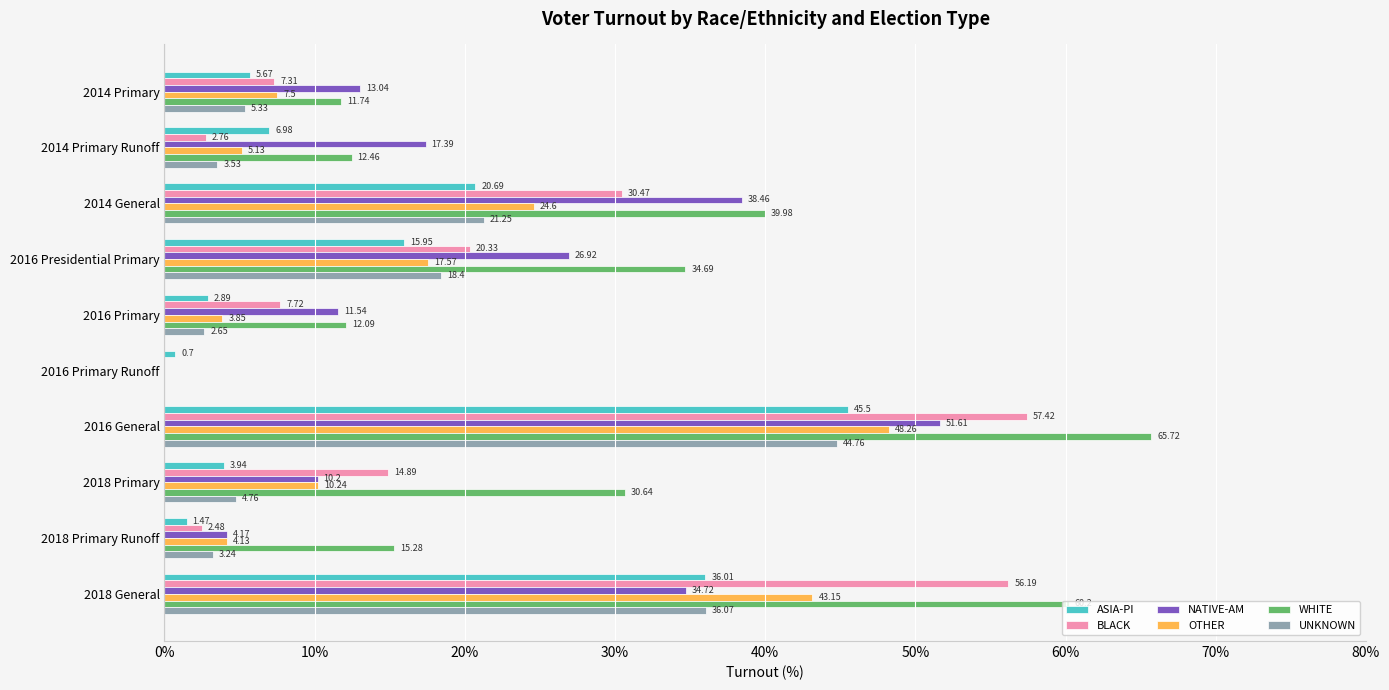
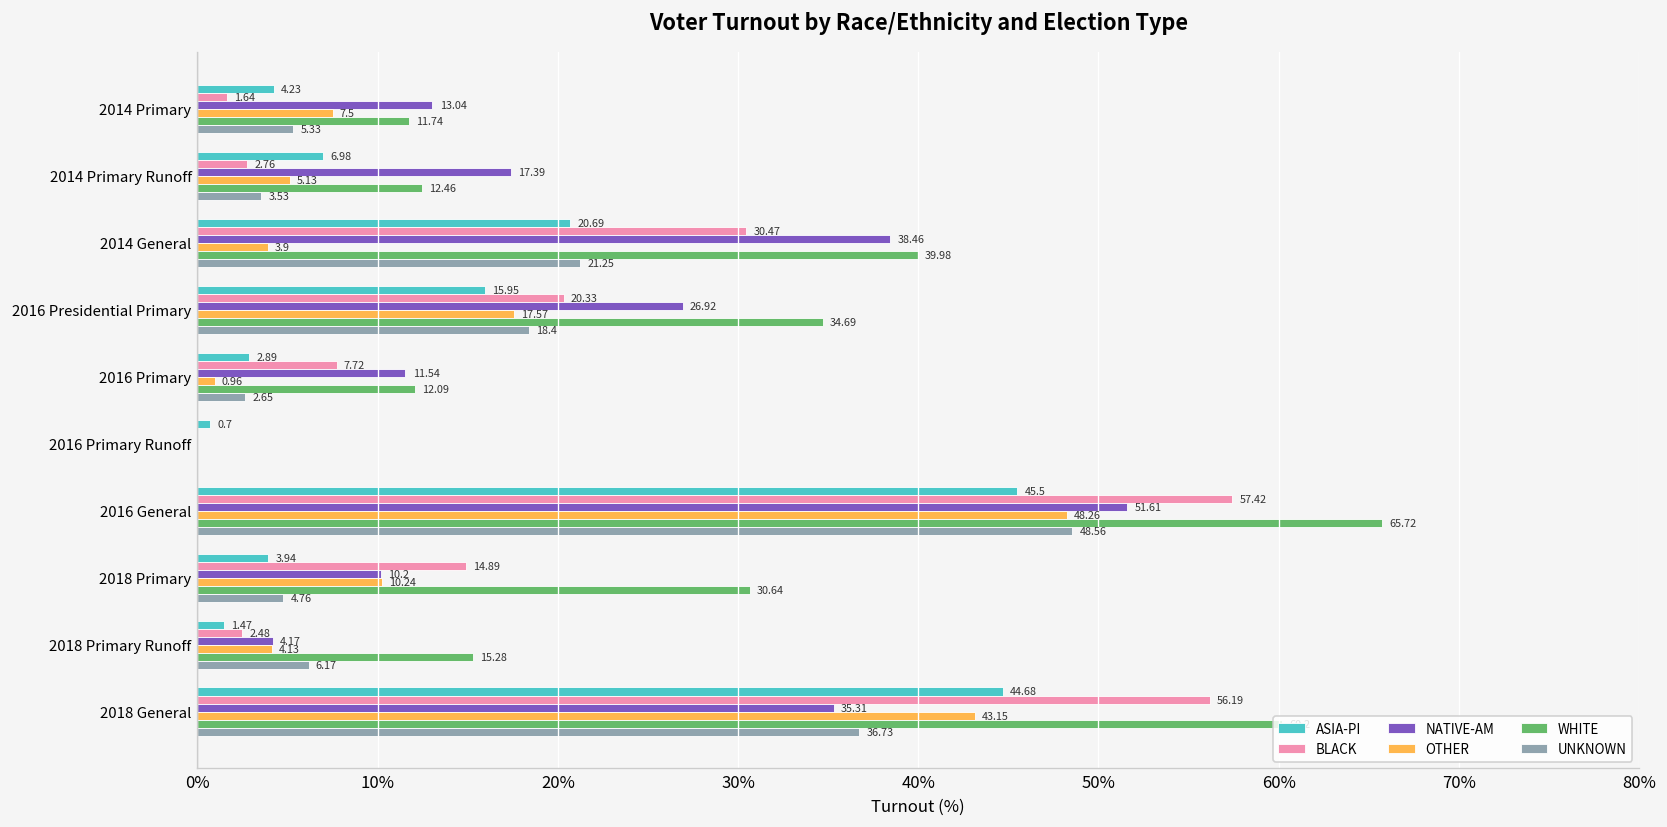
  {
    "ASIA-PI": {
-     "2014 Primary": 5.67,
+     "2014 Primary": 4.23,
      "2014 Primary Runoff": 6.98,
      "2014 General": 20.69,
      "2016 Presidential Primary": 15.95,
      "2016 Primary": 2.89,
      "2016 Primary Runoff": 0.7,
      "2016 General": 45.5,
      "2018 Primary": 3.94,
      "2018 Primary Runoff": 1.47,
-     "2018 General": 36.01
+     "2018 General": 44.68
    },
    "BLACK": {
-     "2014 Primary": 7.31,
+     "2014 Primary": 1.64,
      "2014 Primary Runoff": 2.76,
      "2014 General": 30.47,
      "2016 Presidential Primary": 20.33,
      "2016 Primary": 7.72,
      "2016 General": 57.42,
      "2018 Primary": 14.89,
      "2018 Primary Runoff": 2.48,
      "2018 General": 56.19
    },
    "NATIVE-AM": {
      "2014 Primary": 13.04,
      "2014 Primary Runoff": 17.39,
      "2014 General": 38.46,
      "2016 Presidential Primary": 26.92,
      "2016 Primary": 11.54,
      "2016 General": 51.61,
-     "2018 General": 34.72
+     "2018 General": 35.31
    },
    "OTHER": {
      "2014 Primary": 7.5,
      "2014 Primary Runoff": 5.13,
-     "2014 General": 24.6,
+     "2014 General": 3.9,
      "2016 Presidential Primary": 17.57,
-     "2016 Primary": 3.85,
+     "2016 Primary": 0.96,
      "2016 General": 48.26,
      "2018 General": 43.15
    },
    "WHITE": {
      "2014 Primary": 11.74,
      "2014 Primary Runoff": 12.46,
      "2014 General": 39.98,
      "2016 Presidential Primary": 34.69,
      "2016 Primary": 12.09,
      "2016 General": 65.72,
      "2018 Primary": 30.64,
      "2018 Primary Runoff": 15.28
    },
    "UNKNOWN": {
      "2014 Primary": 5.33,
      "2014 Primary Runoff": 3.53,
      "2014 General": 21.25,
      "2016 Presidential Primary": 18.4,
      "2016 Primary": 2.65,
-     "2016 General": 44.76,
+     "2016 General": 48.56,
      "2018 Primary": 4.76,
-     "2018 Primary Runoff": 3.24,
-     "2018 General": 36.07
+     "2018 Primary Runoff": 6.17,
+     "2018 General": 36.73
    }
  }
